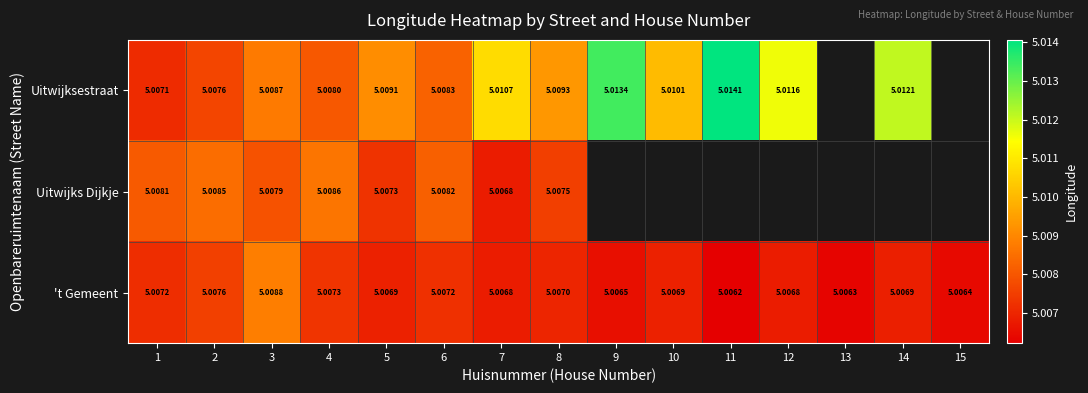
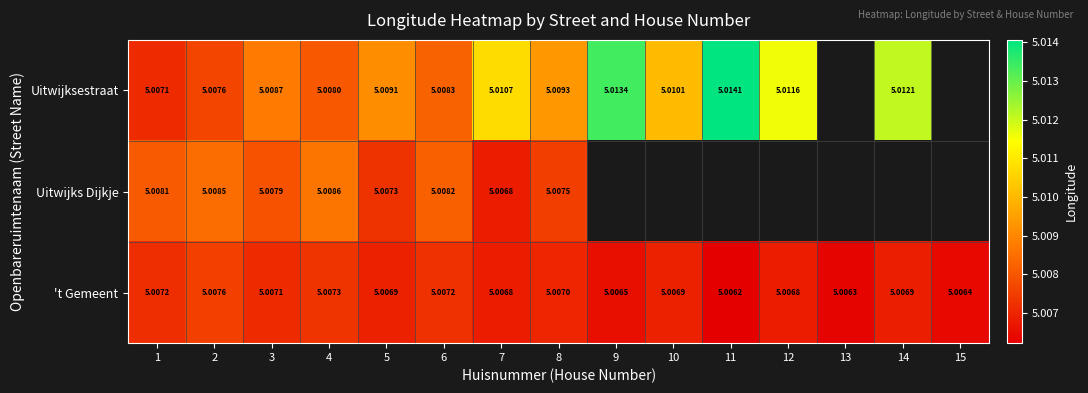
  {
    "Uitwijksestraat": {
      "1": 5.0071,
      "2": 5.0076,
      "3": 5.0087,
      "4": 5.0080,
      "5": 5.0091,
      "6": 5.0083,
      "7": 5.0107,
      "8": 5.0093,
      "9": 5.0134,
      "10": 5.0101,
      "11": 5.0141,
      "12": 5.0116,
      "14": 5.0121
    },
    "Uitwijks Dijkje": {
      "1": 5.0081,
      "2": 5.0085,
      "3": 5.0079,
      "4": 5.0086,
      "5": 5.0073,
      "6": 5.0082,
      "7": 5.0068,
      "8": 5.0075
    },
    "'t Gemeent": {
      "1": 5.0072,
      "2": 5.0076,
-     "3": 5.0088,
+     "3": 5.0071,
      "4": 5.0073,
      "5": 5.0069,
      "6": 5.0072,
      "7": 5.0068,
      "8": 5.0070,
      "9": 5.0065,
      "10": 5.0069,
      "11": 5.0062,
      "12": 5.0068,
      "13": 5.0063,
      "14": 5.0069,
      "15": 5.0064
    }
  }
